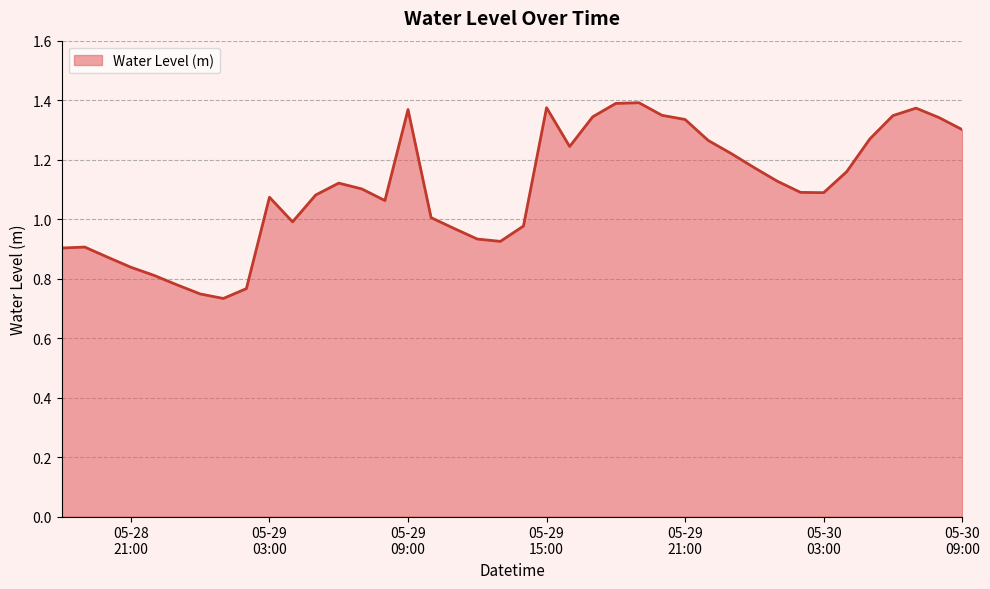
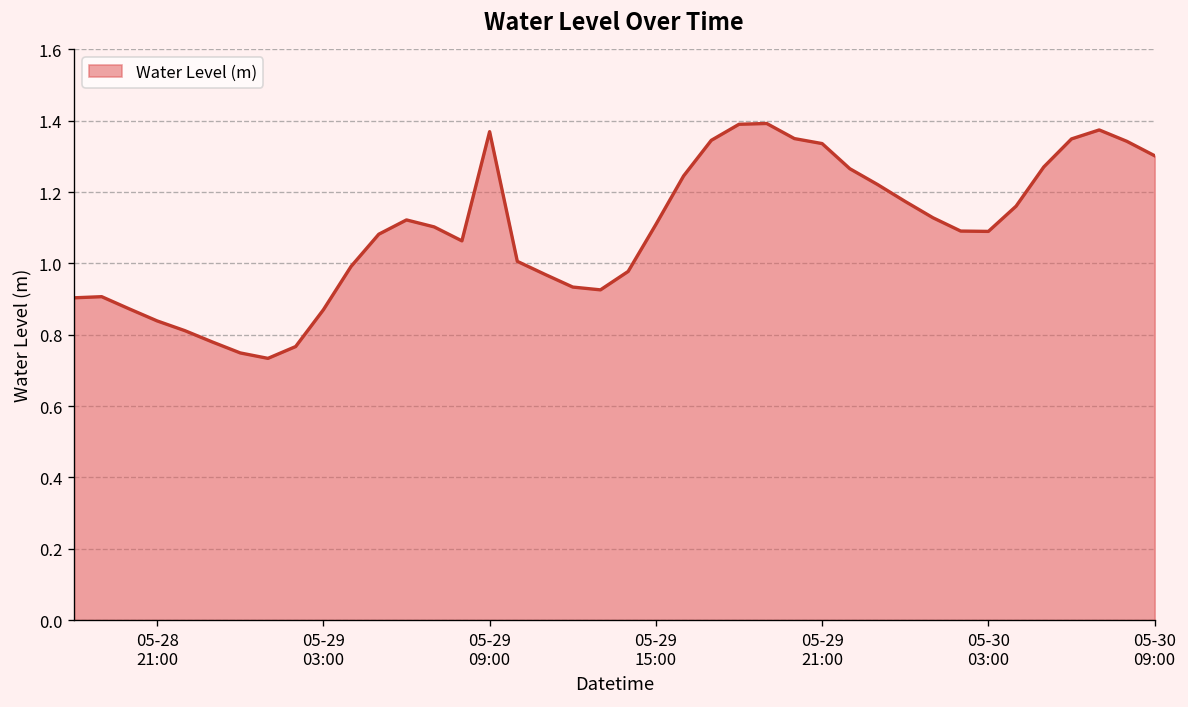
  {
    "05-28 21:00": 0.84,
-   "05-29 03:00": 1.07,
+   "05-29 03:00": 0.87,
    "05-29 09:00": 1.37,
-   "05-29 15:00": 1.38,
+   "05-29 15:00": 1.11,
    "05-29 21:00": 1.34,
    "05-30 03:00": 1.09,
    "05-30 09:00": 1.30
  }
